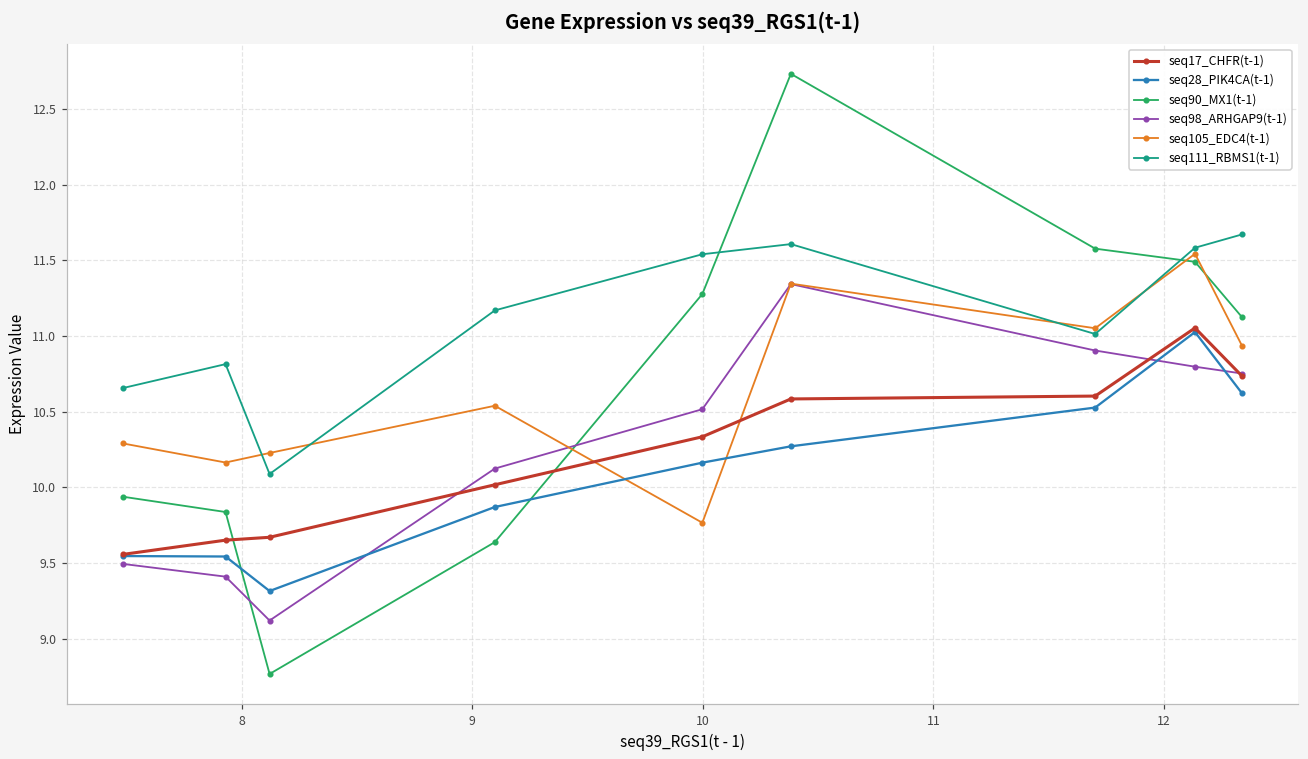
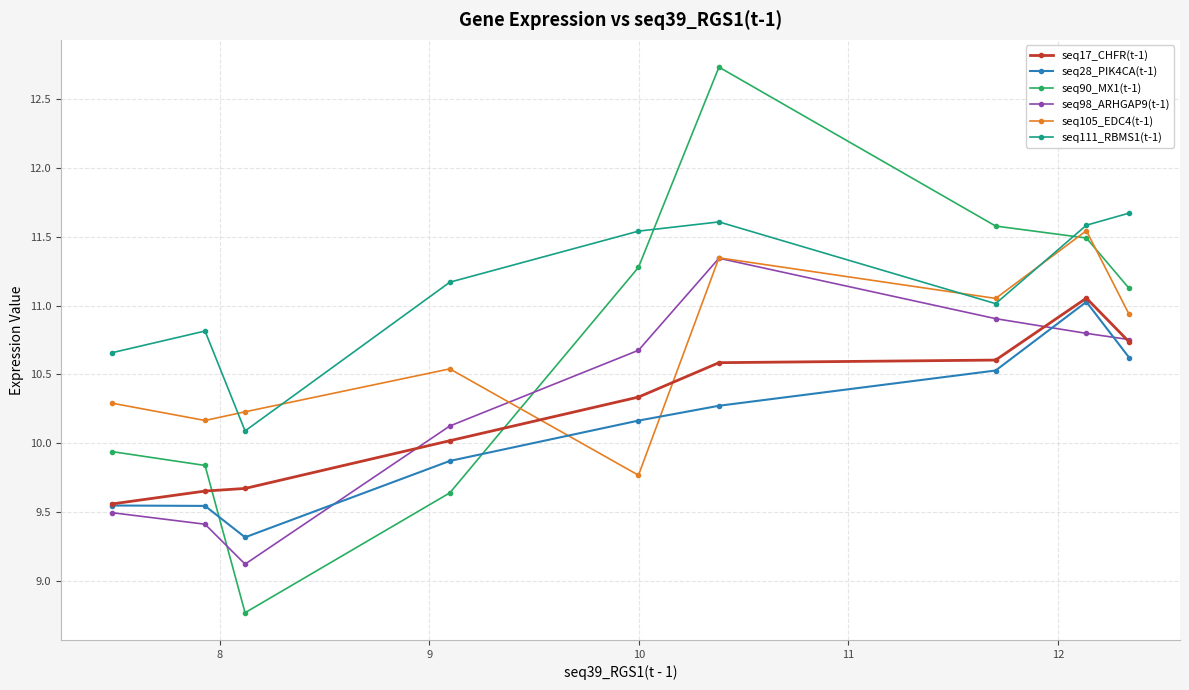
  {
    "seq17_CHFR(t-1)": {
      "10": 10.34
    },
    "seq28_PIK4CA(t-1)": {
      "10": 10.16
    },
    "seq98_ARHGAP9(t-1)": {
-     "10": 10.52
+     "10": 10.68
    },
    "seq105_EDC4(t-1)": {
      "10": 9.77
    }
  }
